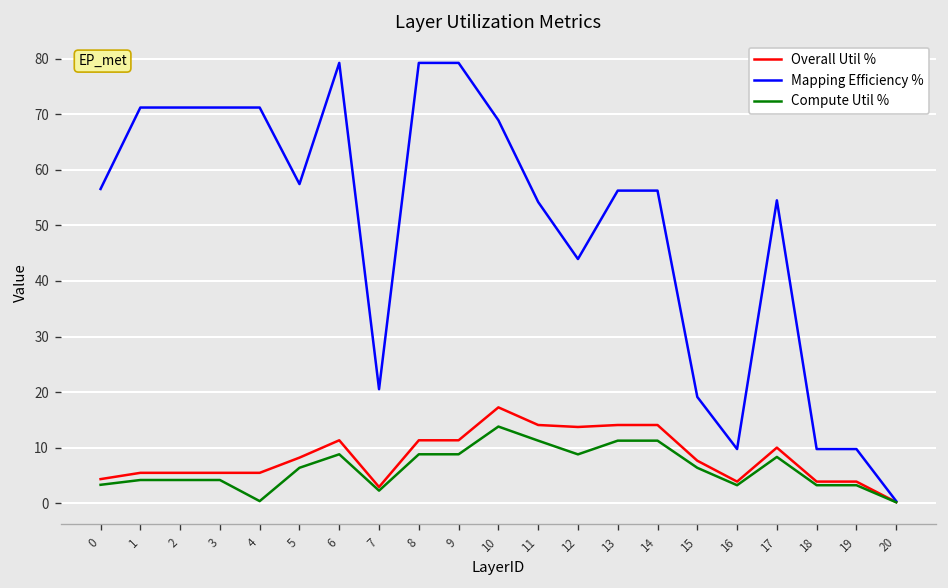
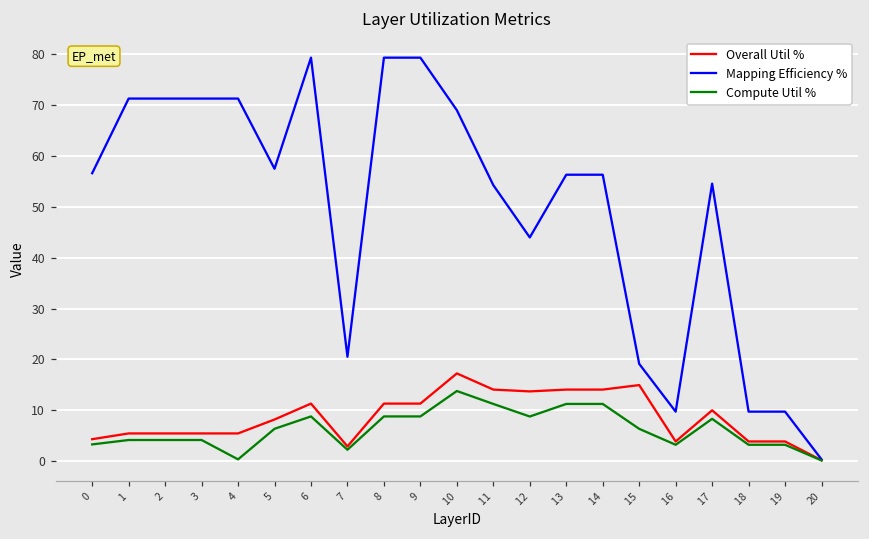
  {
    "Overall Util %": {
      "0": 4,
      "1": 5,
      "2": 5,
      "3": 5,
      "4": 5,
      "5": 8,
      "6": 11,
      "7": 3,
      "8": 11,
      "9": 11,
      "10": 17,
      "11": 14,
      "12": 14,
      "13": 14,
      "14": 14,
-     "15": 8,
+     "15": 15,
      "16": 4,
      "17": 10,
      "18": 4,
      "19": 4
    },
    "Mapping Efficiency %": {
      "0": 57,
      "1": 71,
      "2": 71,
      "3": 71,
      "4": 71,
      "5": 57,
      "6": 79,
      "7": 21,
      "8": 79,
      "9": 79,
      "10": 69,
      "11": 54,
      "12": 44,
      "13": 56,
      "14": 56,
      "15": 19,
      "16": 10,
      "17": 55,
      "18": 10,
      "19": 10
    },
    "Compute Util %": {
      "0": 3,
      "1": 4,
      "2": 4,
      "3": 4,
      "4": 0,
      "5": 6,
      "6": 9,
      "7": 2,
      "8": 9,
      "9": 9,
      "10": 14,
      "11": 11,
      "12": 9,
      "13": 11,
      "14": 11,
      "15": 6,
      "16": 3,
      "17": 8,
      "18": 3,
      "19": 3
    }
  }
